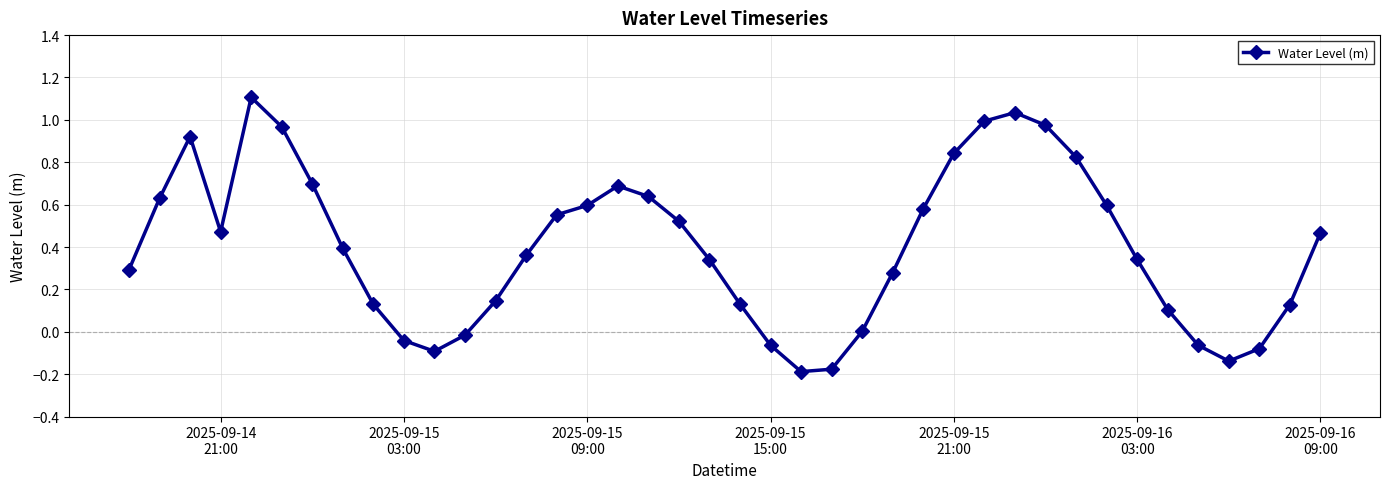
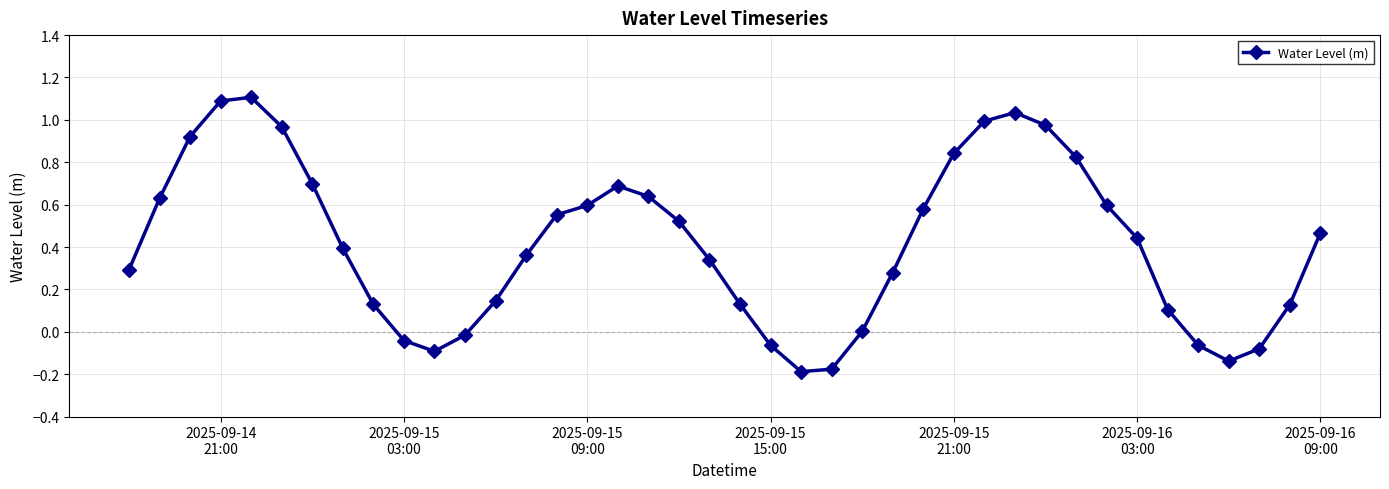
  {
-   "2025-09-14 21:00": 0.47,
+   "2025-09-14 21:00": 1.09,
    "2025-09-15 03:00": -0.04,
    "2025-09-15 09:00": 0.60,
    "2025-09-15 15:00": -0.06,
    "2025-09-15 21:00": 0.84,
-   "2025-09-16 03:00": 0.34,
+   "2025-09-16 03:00": 0.44,
    "2025-09-16 09:00": 0.47
  }
